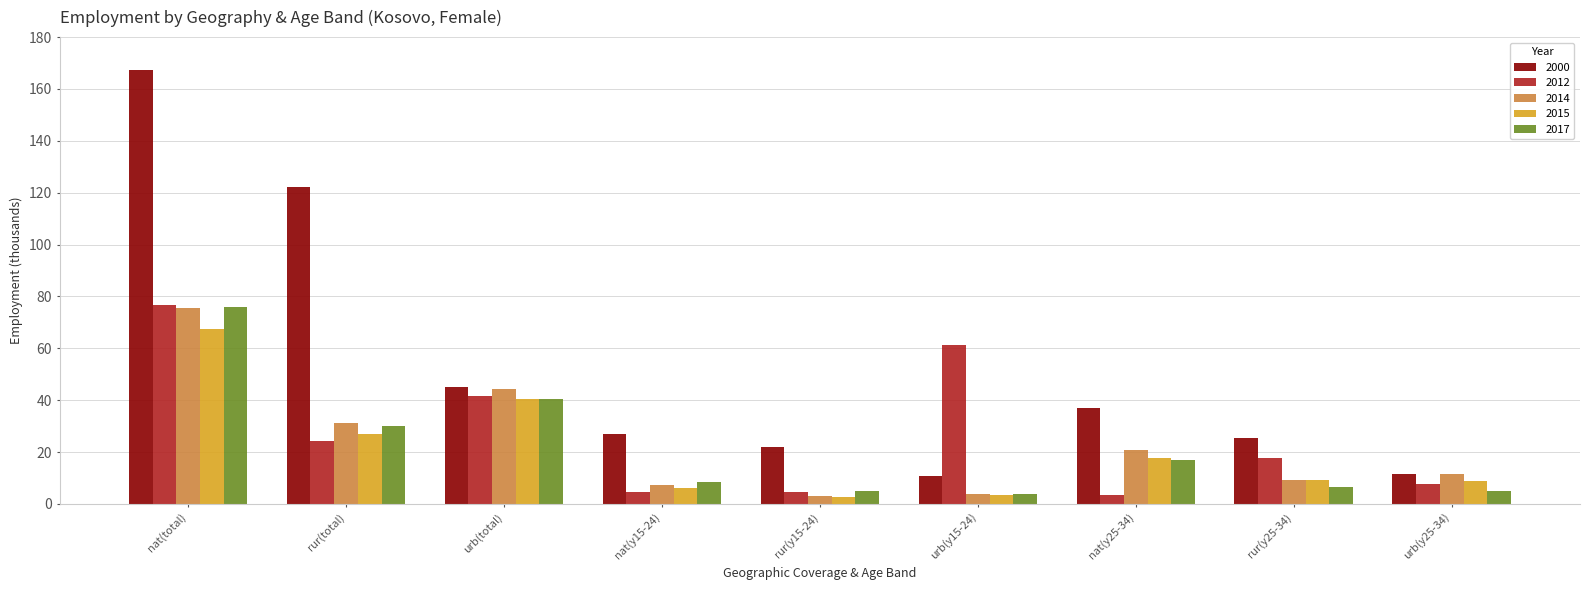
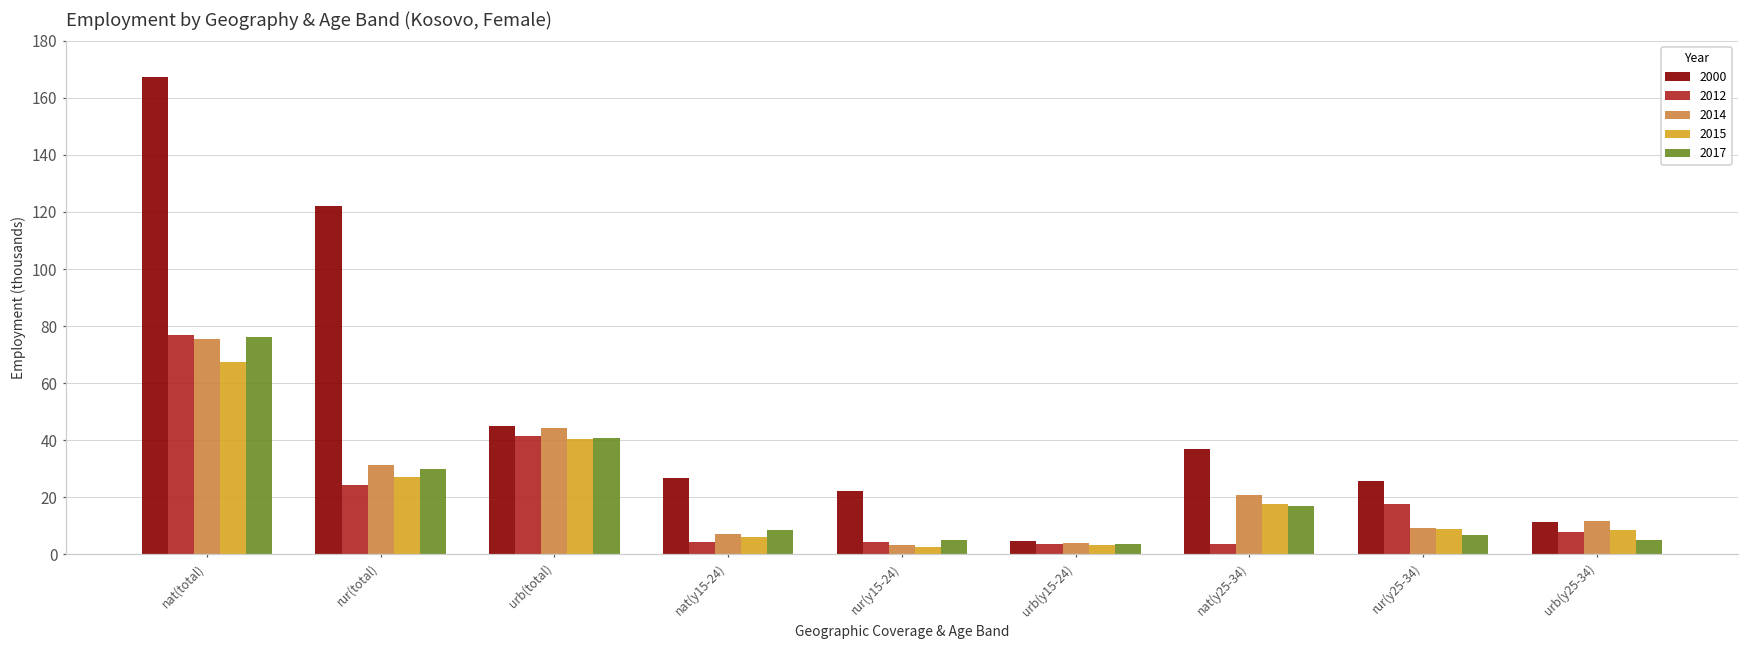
  {
    "2000": {
      "nat(total)": 167,
      "rur(total)": 122,
      "urb(total)": 45,
      "nat(y15-24)": 27,
      "rur(y15-24)": 22,
-     "urb(y15-24)": 11,
+     "urb(y15-24)": 5,
      "nat(y25-34)": 37,
      "rur(y25-34)": 26,
      "urb(y25-34)": 11
    },
    "2012": {
      "nat(total)": 77,
      "rur(total)": 24,
      "urb(total)": 41,
      "nat(y15-24)": 4,
      "rur(y15-24)": 4,
-     "urb(y15-24)": 61,
+     "urb(y15-24)": 4,
      "nat(y25-34)": 4,
      "rur(y25-34)": 18,
      "urb(y25-34)": 8
    },
    "2017": {
      "nat(total)": 76,
      "rur(total)": 30,
      "urb(total)": 41,
      "nat(y15-24)": 9,
      "rur(y15-24)": 5,
      "urb(y15-24)": 4,
      "nat(y25-34)": 17,
      "rur(y25-34)": 7,
      "urb(y25-34)": 5
    }
  }
